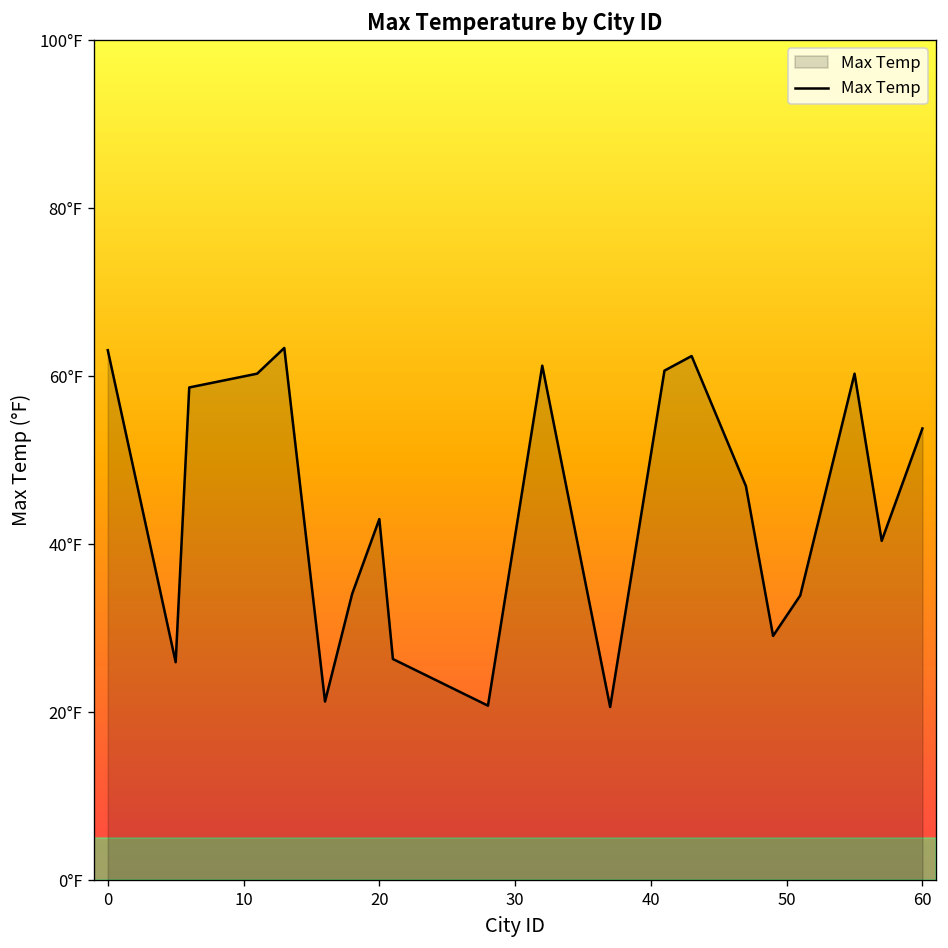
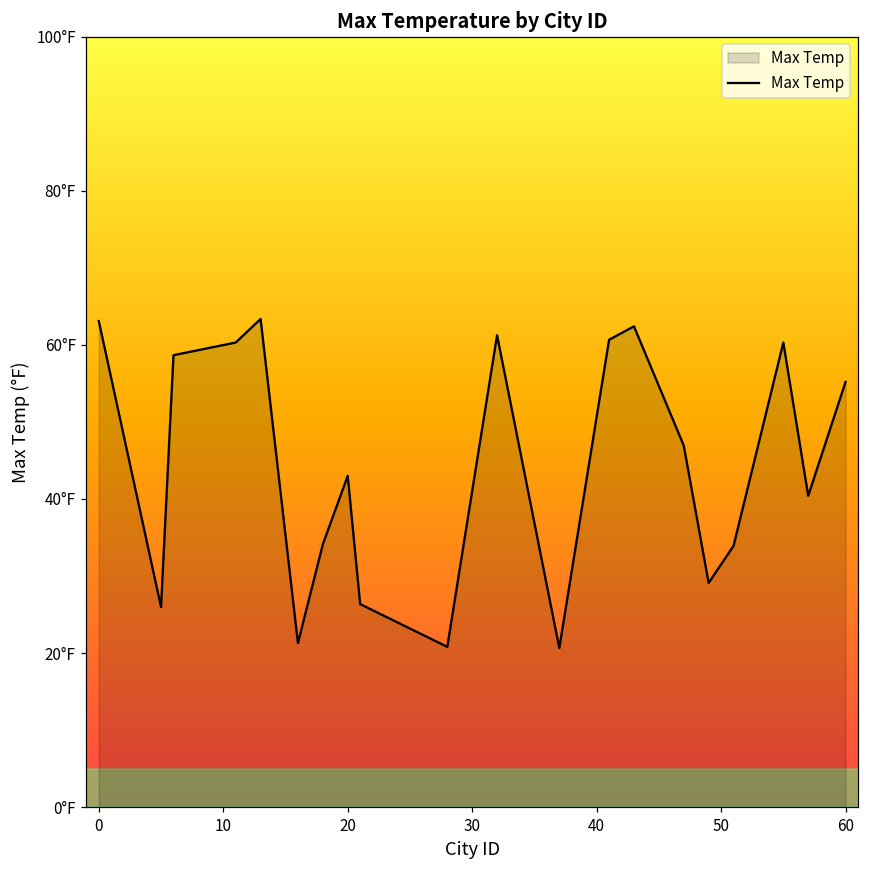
  {
    "0": "63°F",
    "20": "43°F",
-   "60": "54°F"
+   "60": "55°F"
  }
